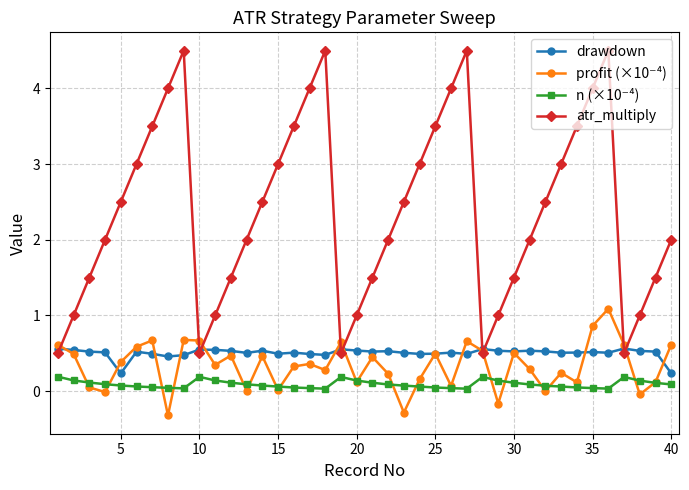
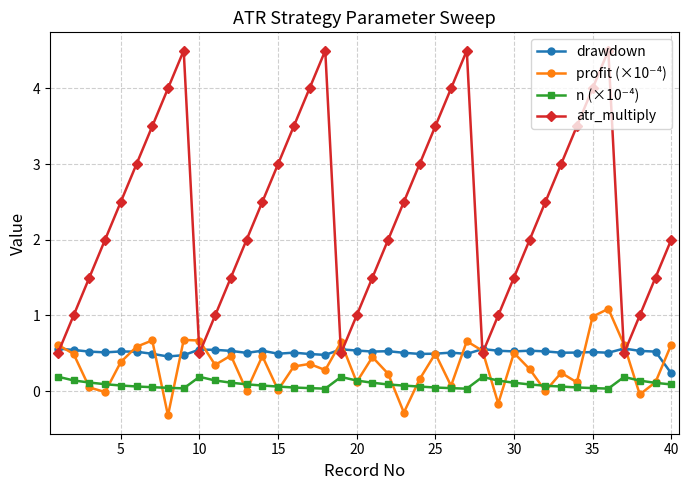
  {
    "drawdown": {
-     "5": 0.2,
+     "5": 0.5,
      "10": 0.5,
      "15": 0.5,
      "20": 0.5,
      "35": 0.5,
      "40": 0.2
    },
    "profit (×10⁻⁴)": {
      "5": 0.4,
      "10": 0.7,
      "15": 0.0,
-     "35": 0.9,
+     "35": 1.0,
      "40": 0.6
    },
    "n (×10⁻⁴)": {
      "5": 0.1,
      "10": 0.2,
      "15": 0.1,
      "25": 0.0,
      "30": 0.1,
      "35": 0.0,
      "40": 0.1
    },
    "atr_multiply": {
      "5": 2.5,
      "10": 0.5,
      "15": 3.0,
      "20": 1.0,
      "25": 3.5,
      "30": 1.5,
      "40": 2.0
    }
  }
